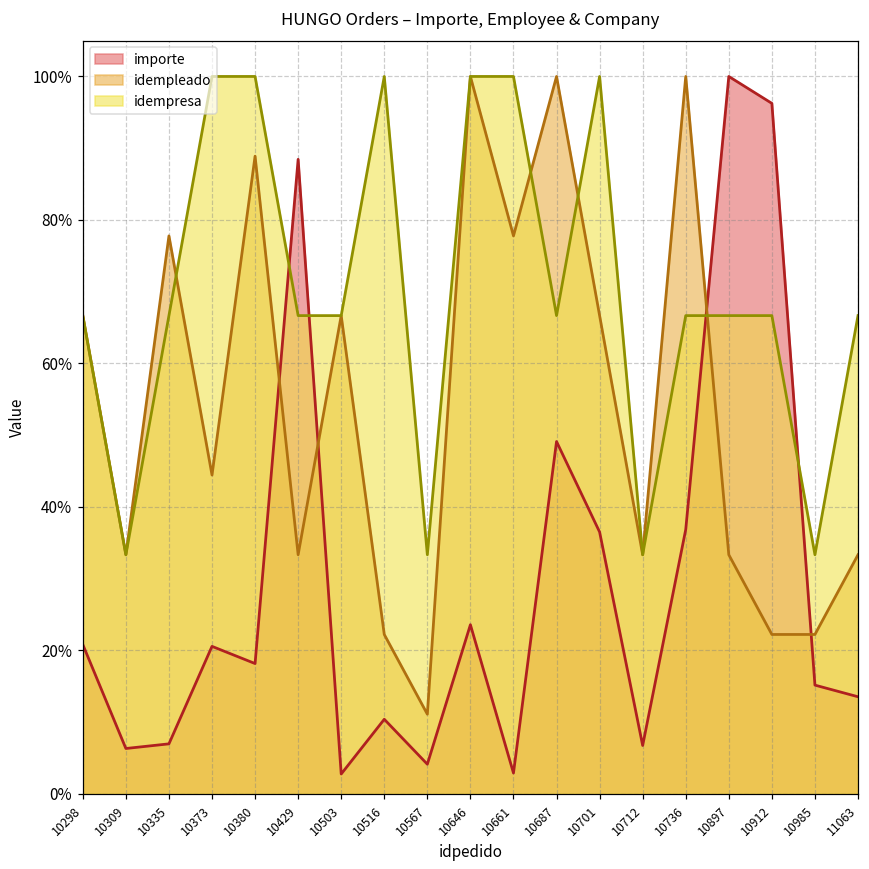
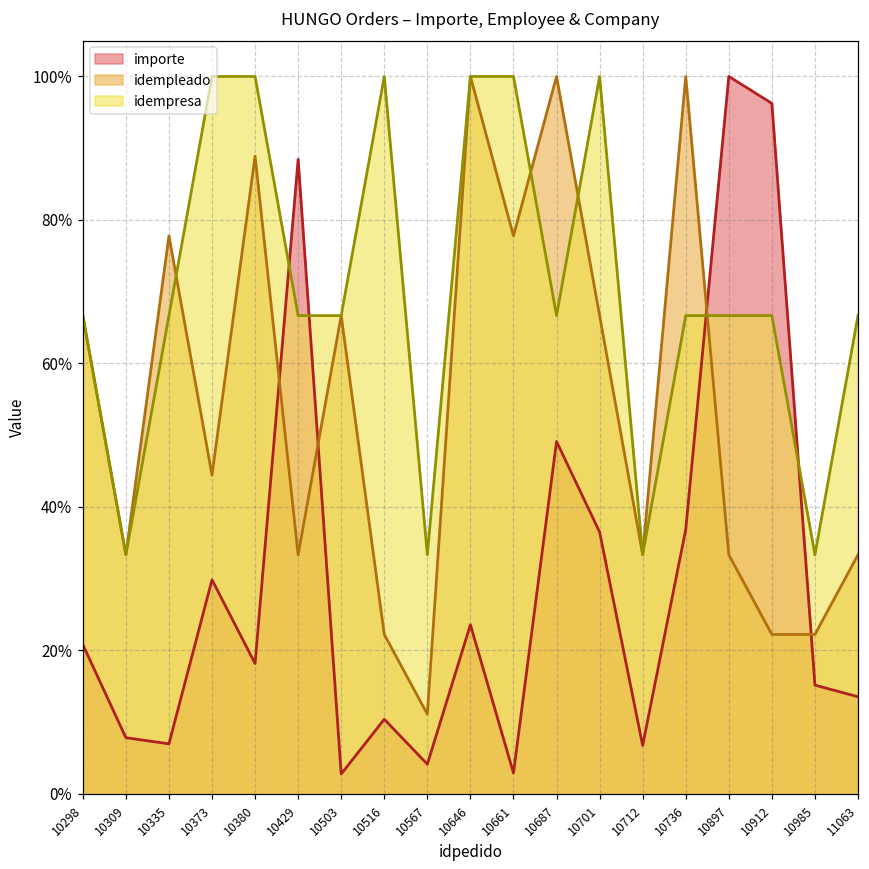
  {
    "importe": {
      "10298": "21%",
-     "10309": "6%",
+     "10309": "8%",
      "10335": "7%",
-     "10373": "21%",
+     "10373": "30%",
      "10380": "18%",
      "10429": "88%",
      "10503": "3%",
      "10516": "10%",
      "10567": "4%",
      "10646": "24%",
      "10661": "3%",
      "10687": "49%",
      "10701": "37%",
      "10712": "7%",
      "10736": "37%",
      "10897": "100%",
      "10912": "96%",
      "10985": "15%",
      "11063": "14%"
    }
  }
